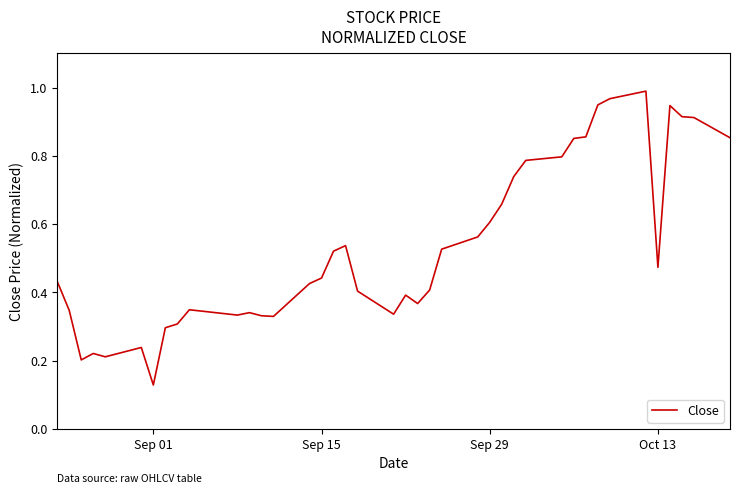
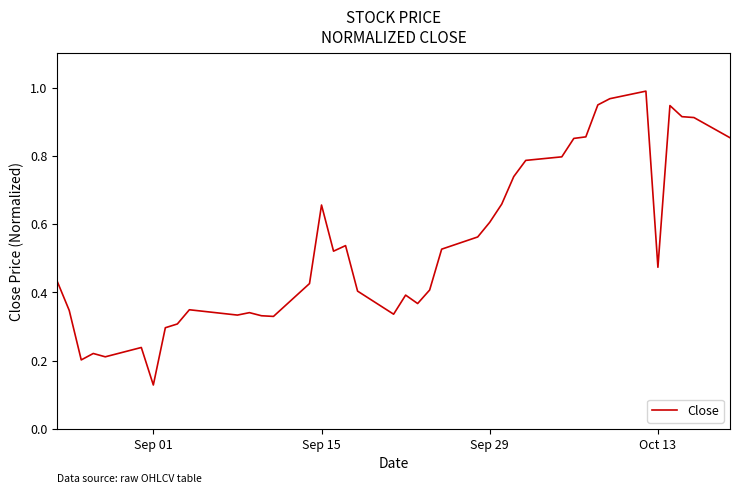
  {
    "Sep 01": 0.13,
-   "Sep 15": 0.44,
+   "Sep 15": 0.66,
    "Sep 29": 0.61,
    "Oct 13": 0.47
  }
